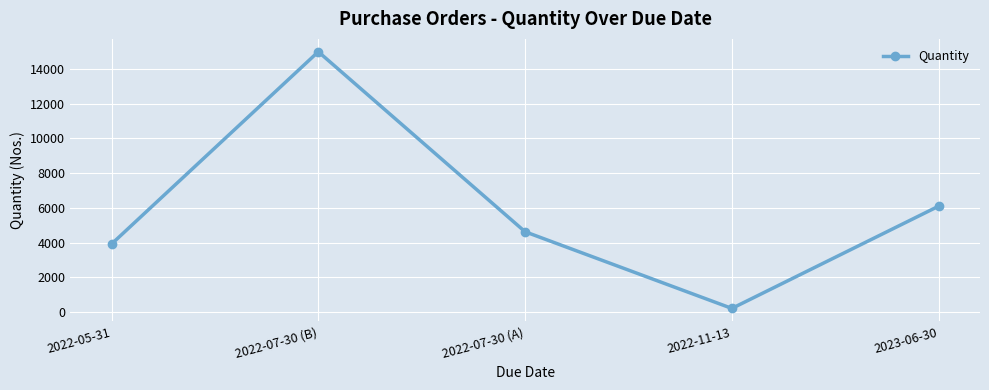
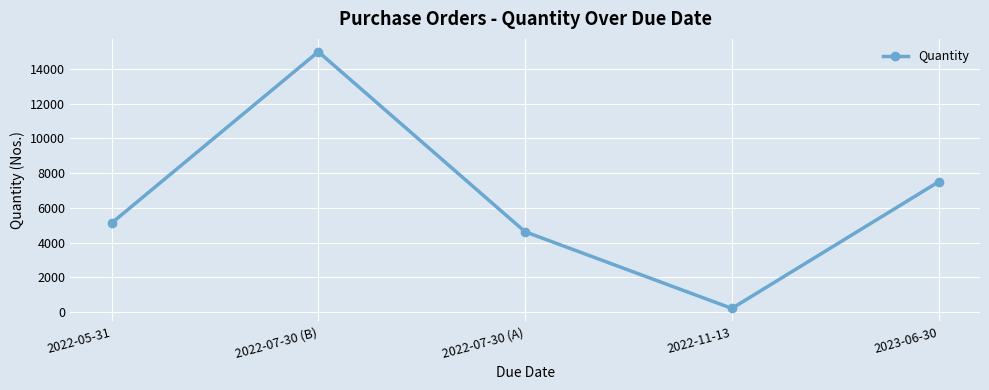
  {
-   "2022-05-31": 3900,
+   "2022-05-31": 5100,
    "2022-07-30 (B)": 15000,
    "2022-07-30 (A)": 4600,
    "2022-11-13": 200,
-   "2023-06-30": 6100
+   "2023-06-30": 7500
  }
